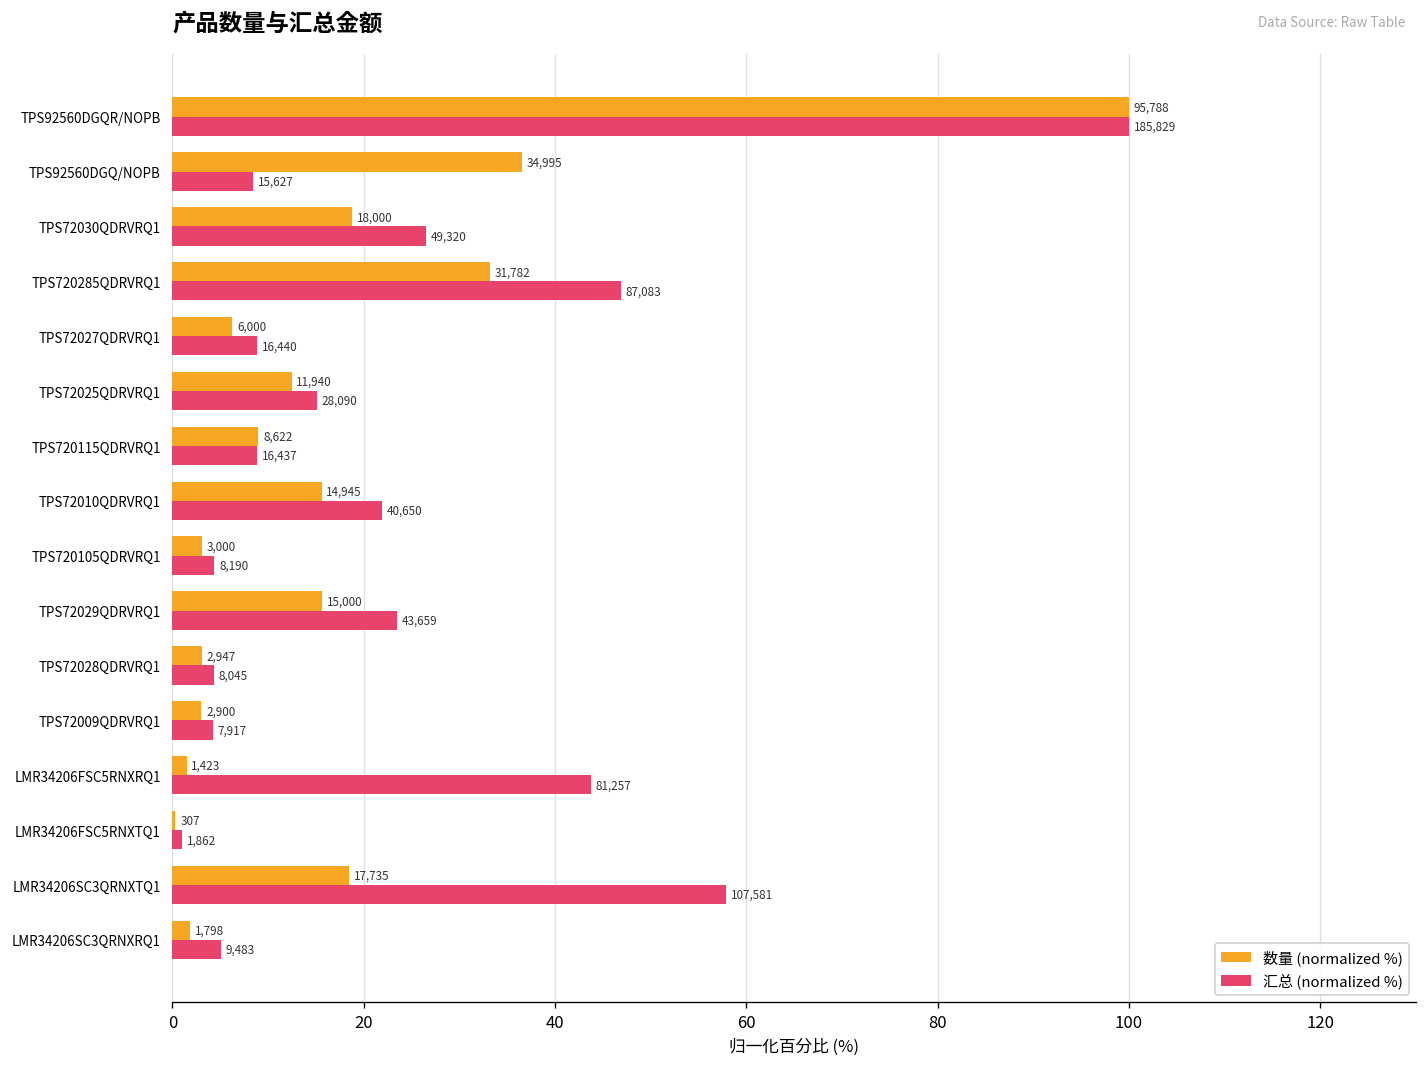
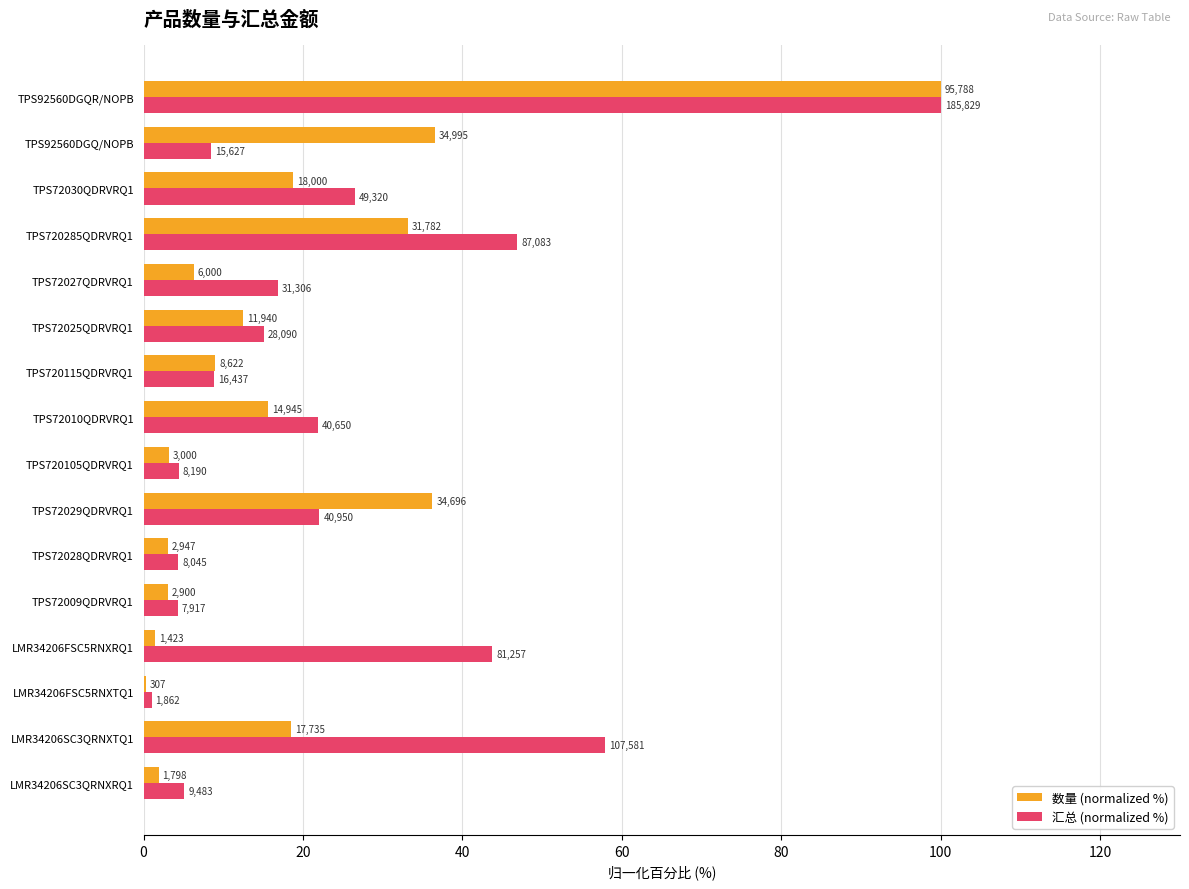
  {
    "数量 (normalized %)": {
-     "TPS72029QDRVRQ1": "15,000"
+     "TPS72029QDRVRQ1": "34,696"
    },
    "汇总 (normalized %)": {
-     "TPS72027QDRVRQ1": "16,440",
-     "TPS72029QDRVRQ1": "43,659"
+     "TPS72027QDRVRQ1": "31,306",
+     "TPS72029QDRVRQ1": "40,950"
    }
  }
